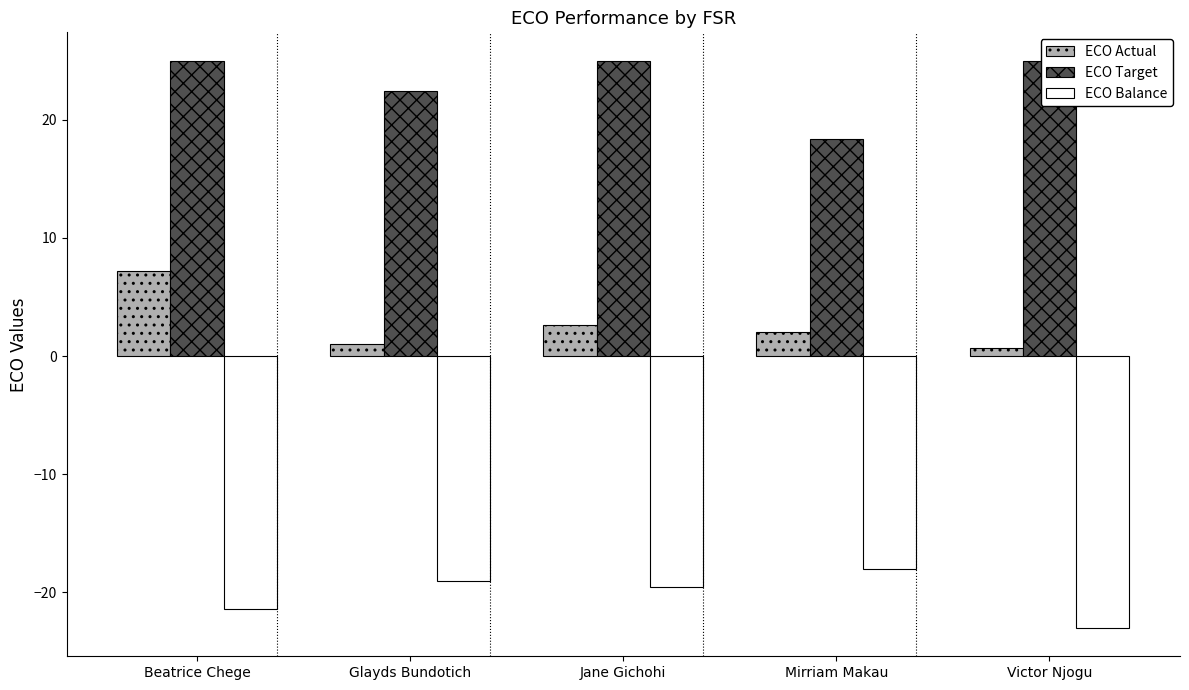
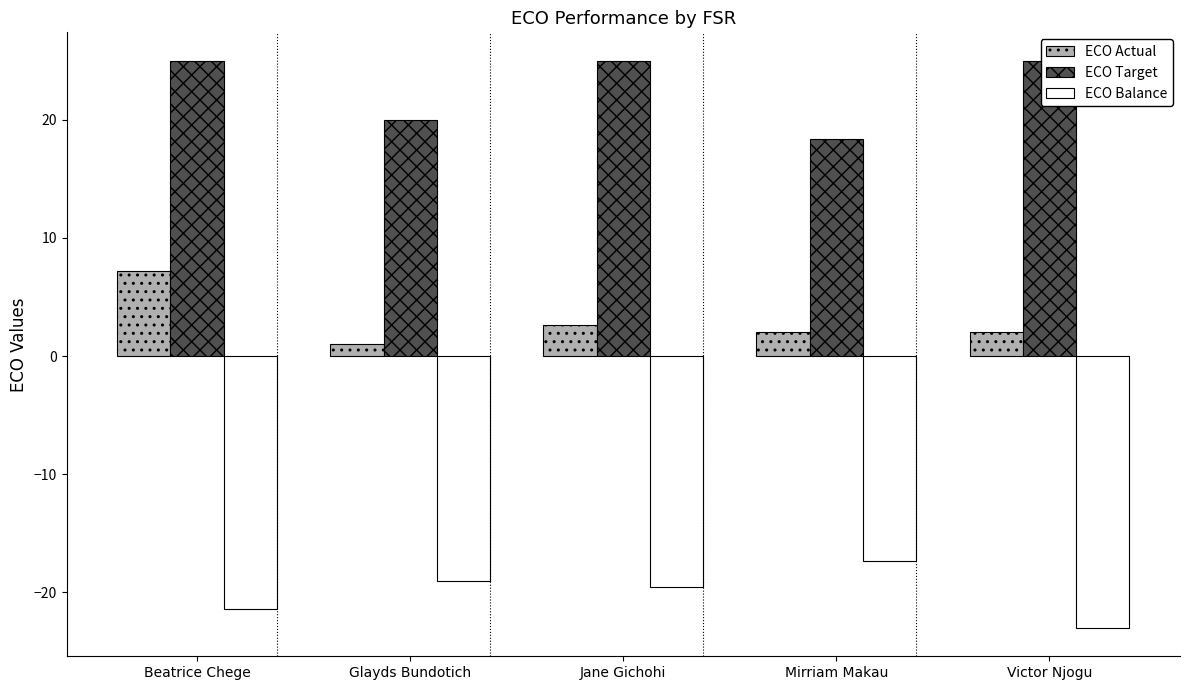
  {
    "ECO Actual": {
      "Beatrice Chege": 7.2,
      "Glayds Bundotich": 1.0,
      "Jane Gichohi": 2.6,
      "Mirriam Makau": 2.0,
-     "Victor Njogu": 0.7
+     "Victor Njogu": 2.0
    },
    "ECO Target": {
      "Beatrice Chege": 25.0,
-     "Glayds Bundotich": 22.4,
+     "Glayds Bundotich": 20.0,
      "Jane Gichohi": 25.0,
      "Mirriam Makau": 18.4
    },
    "ECO Balance": {
      "Beatrice Chege": -21.4,
      "Glayds Bundotich": -19.0,
      "Jane Gichohi": -19.5,
-     "Mirriam Makau": -18.0,
+     "Mirriam Makau": -17.3,
      "Victor Njogu": -23.0
    }
  }
